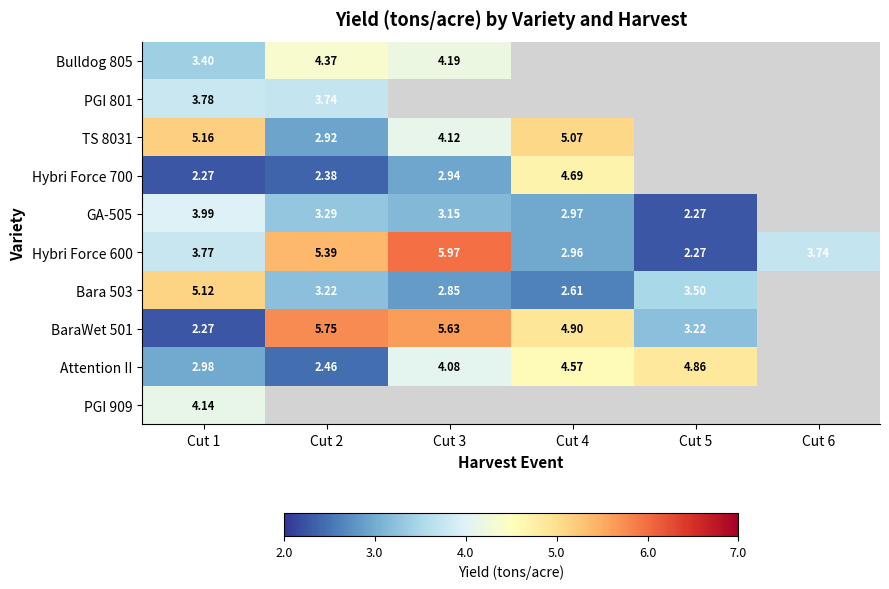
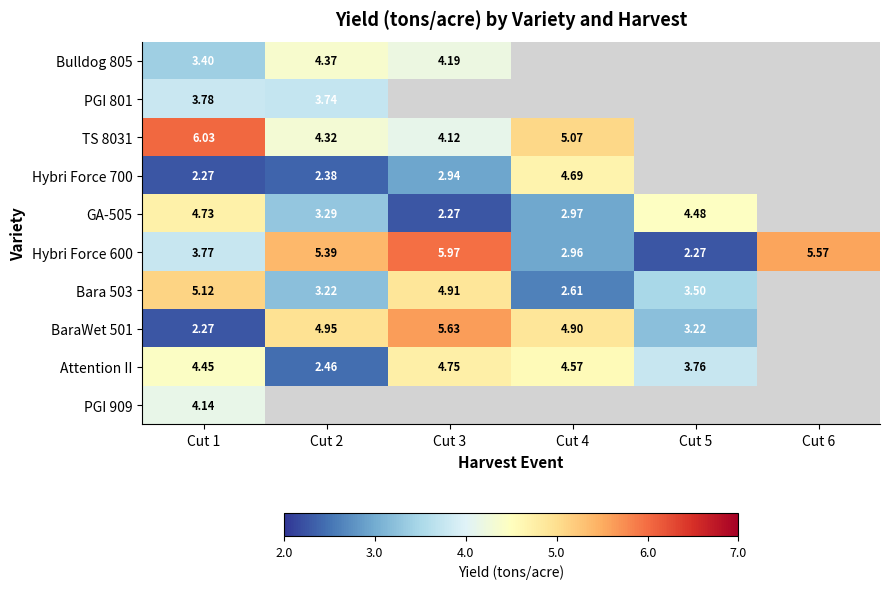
  {
    "Bulldog 805": {
      "Cut 1": 3.40,
      "Cut 2": 4.37,
      "Cut 3": 4.19
    },
    "PGI 801": {
      "Cut 1": 3.78,
      "Cut 2": 3.74
    },
    "TS 8031": {
-     "Cut 1": 5.16,
-     "Cut 2": 2.92,
+     "Cut 1": 6.03,
+     "Cut 2": 4.32,
      "Cut 3": 4.12,
      "Cut 4": 5.07
    },
    "Hybri Force 700": {
      "Cut 1": 2.27,
      "Cut 2": 2.38,
      "Cut 3": 2.94,
      "Cut 4": 4.69
    },
    "GA-505": {
-     "Cut 1": 3.99,
+     "Cut 1": 4.73,
      "Cut 2": 3.29,
-     "Cut 3": 3.15,
+     "Cut 3": 2.27,
      "Cut 4": 2.97,
-     "Cut 5": 2.27
+     "Cut 5": 4.48
    },
    "Hybri Force 600": {
      "Cut 1": 3.77,
      "Cut 2": 5.39,
      "Cut 3": 5.97,
      "Cut 4": 2.96,
      "Cut 5": 2.27,
-     "Cut 6": 3.74
+     "Cut 6": 5.57
    },
    "Bara 503": {
      "Cut 1": 5.12,
      "Cut 2": 3.22,
-     "Cut 3": 2.85,
+     "Cut 3": 4.91,
      "Cut 4": 2.61,
      "Cut 5": 3.50
    },
    "BaraWet 501": {
      "Cut 1": 2.27,
-     "Cut 2": 5.75,
+     "Cut 2": 4.95,
      "Cut 3": 5.63,
      "Cut 4": 4.90,
      "Cut 5": 3.22
    },
    "Attention II": {
-     "Cut 1": 2.98,
+     "Cut 1": 4.45,
      "Cut 2": 2.46,
-     "Cut 3": 4.08,
+     "Cut 3": 4.75,
      "Cut 4": 4.57,
-     "Cut 5": 4.86
+     "Cut 5": 3.76
    },
    "PGI 909": {
      "Cut 1": 4.14
    }
  }
